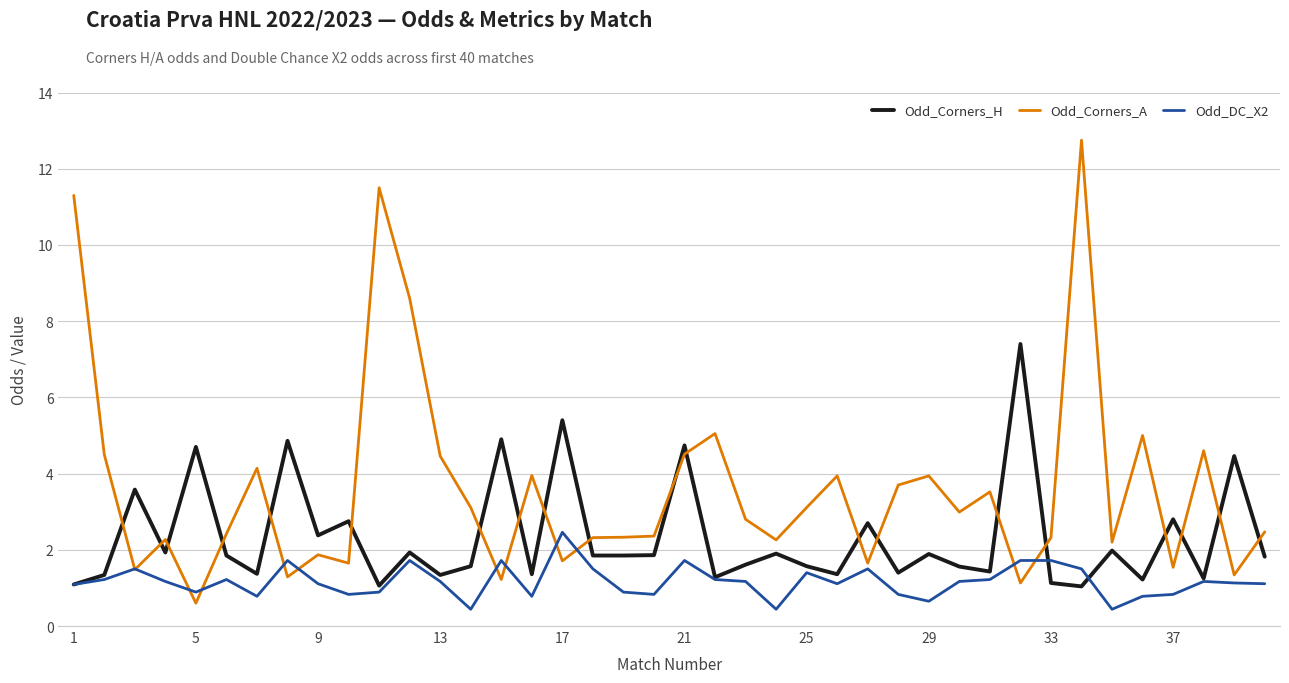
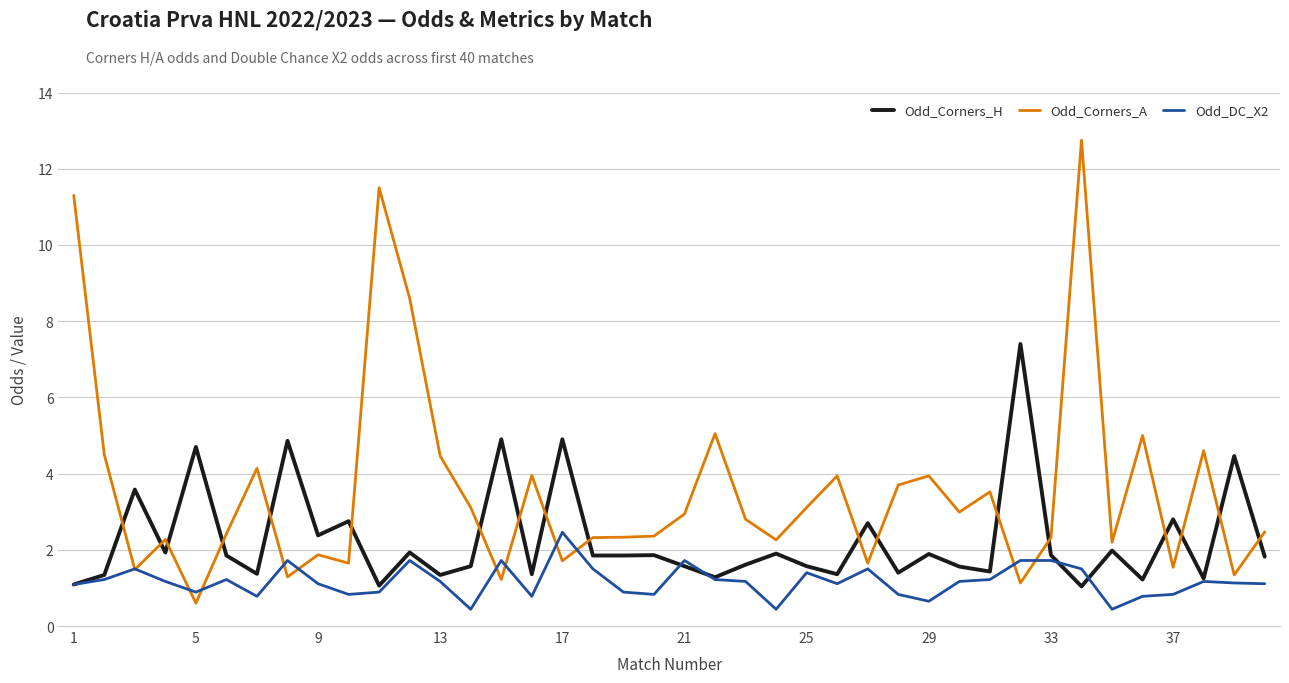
  {
    "Odd_Corners_H": {
      "5": 4.7,
      "9": 2.4,
      "13": 1.3,
-     "17": 5.4,
-     "21": 4.7,
+     "17": 4.9,
+     "21": 1.6,
      "25": 1.6,
      "29": 1.9,
-     "33": 1.1,
+     "33": 1.9,
      "37": 2.8
    },
    "Odd_Corners_A": {
      "1": 11.3,
      "5": 0.6,
      "9": 1.9,
      "13": 4.5,
      "17": 1.7,
-     "21": 4.5,
+     "21": 2.9,
      "25": 3.1,
      "29": 3.9,
      "33": 2.3,
      "37": 1.5
    },
    "Odd_DC_X2": {
      "5": 0.9,
      "9": 1.1,
      "13": 1.2,
      "17": 2.5,
      "21": 1.7,
      "25": 1.4,
      "29": 0.7,
      "33": 1.7,
      "37": 0.8
    }
  }
